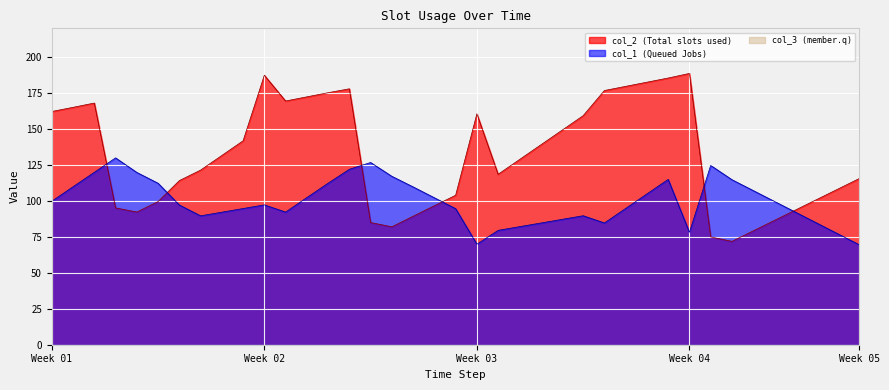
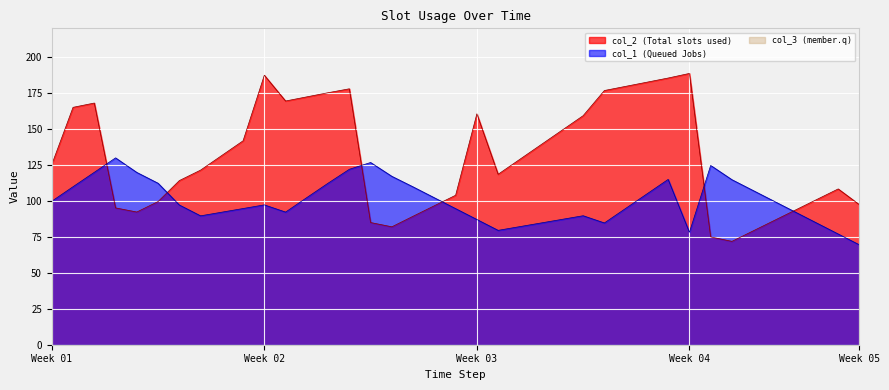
  {
    "col_2 (Total slots used)": {
-     "Week 01": 162,
+     "Week 01": 125,
      "Week 02": 187,
      "Week 03": 161,
      "Week 04": 189,
-     "Week 05": 116
+     "Week 05": 97
    },
    "col_1 (Queued Jobs)": {
      "Week 01": 100,
      "Week 02": 97,
-     "Week 03": 70,
+     "Week 03": 87,
      "Week 04": 78,
      "Week 05": 69
    },
    "col_3 (member.q)": {
      "Week 01": 0,
      "Week 02": 0,
      "Week 03": 0,
      "Week 04": 0,
      "Week 05": 0
    }
  }
